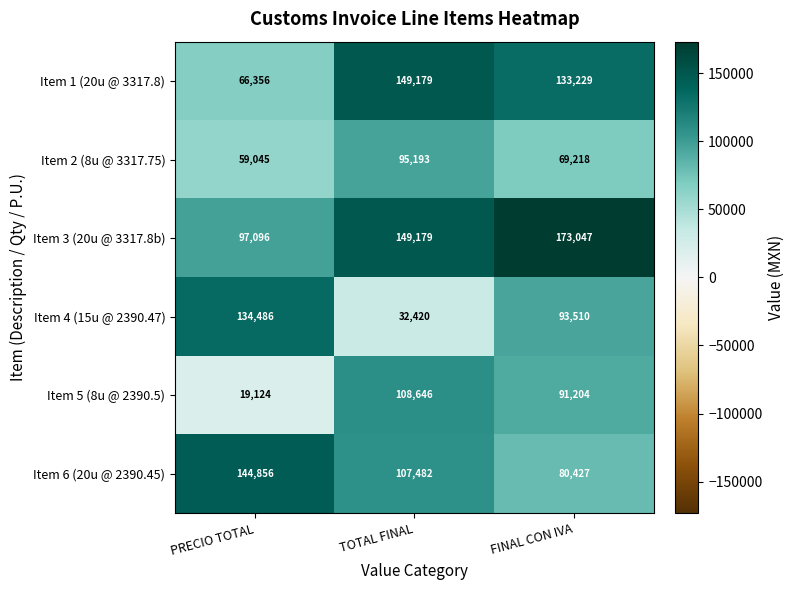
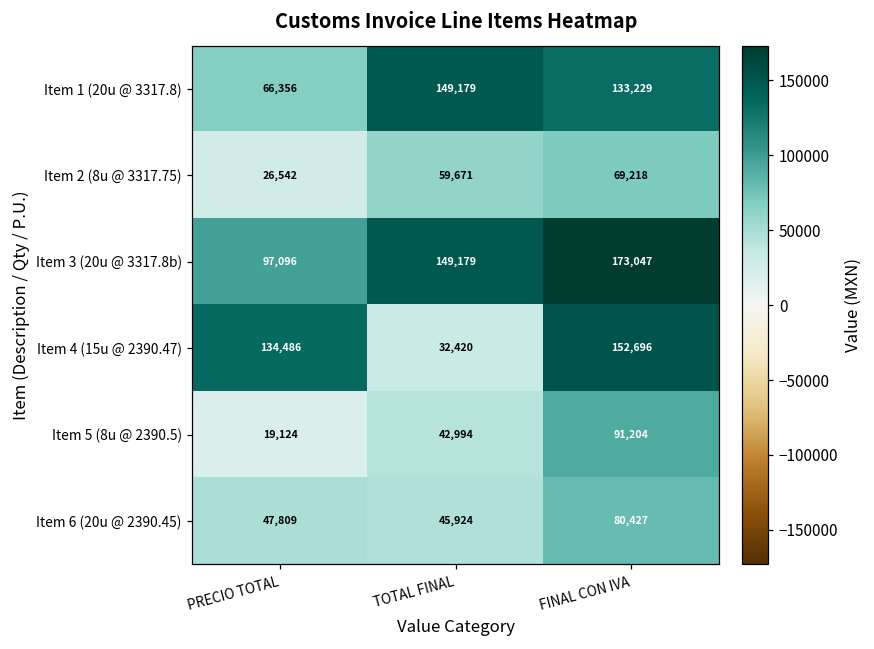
  {
    "Item 1 (20u @ 3317.8)": {
      "PRECIO TOTAL": "66,356",
      "TOTAL FINAL": "149,179",
      "FINAL CON IVA": "133,229"
    },
    "Item 2 (8u @ 3317.75)": {
-     "PRECIO TOTAL": "59,045",
-     "TOTAL FINAL": "95,193",
+     "PRECIO TOTAL": "26,542",
+     "TOTAL FINAL": "59,671",
      "FINAL CON IVA": "69,218"
    },
    "Item 3 (20u @ 3317.8b)": {
      "PRECIO TOTAL": "97,096",
      "TOTAL FINAL": "149,179",
      "FINAL CON IVA": "173,047"
    },
    "Item 4 (15u @ 2390.47)": {
      "PRECIO TOTAL": "134,486",
      "TOTAL FINAL": "32,420",
-     "FINAL CON IVA": "93,510"
+     "FINAL CON IVA": "152,696"
    },
    "Item 5 (8u @ 2390.5)": {
      "PRECIO TOTAL": "19,124",
-     "TOTAL FINAL": "108,646",
+     "TOTAL FINAL": "42,994",
      "FINAL CON IVA": "91,204"
    },
    "Item 6 (20u @ 2390.45)": {
-     "PRECIO TOTAL": "144,856",
-     "TOTAL FINAL": "107,482",
+     "PRECIO TOTAL": "47,809",
+     "TOTAL FINAL": "45,924",
      "FINAL CON IVA": "80,427"
    }
  }
